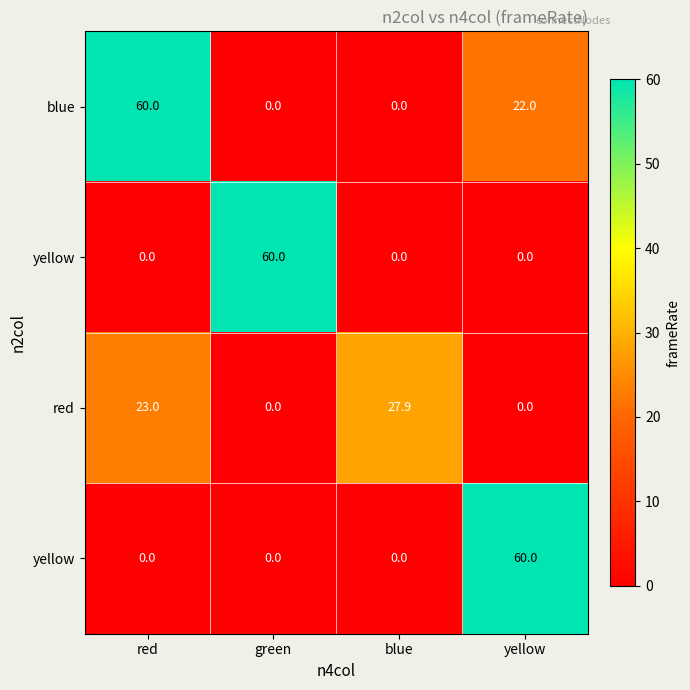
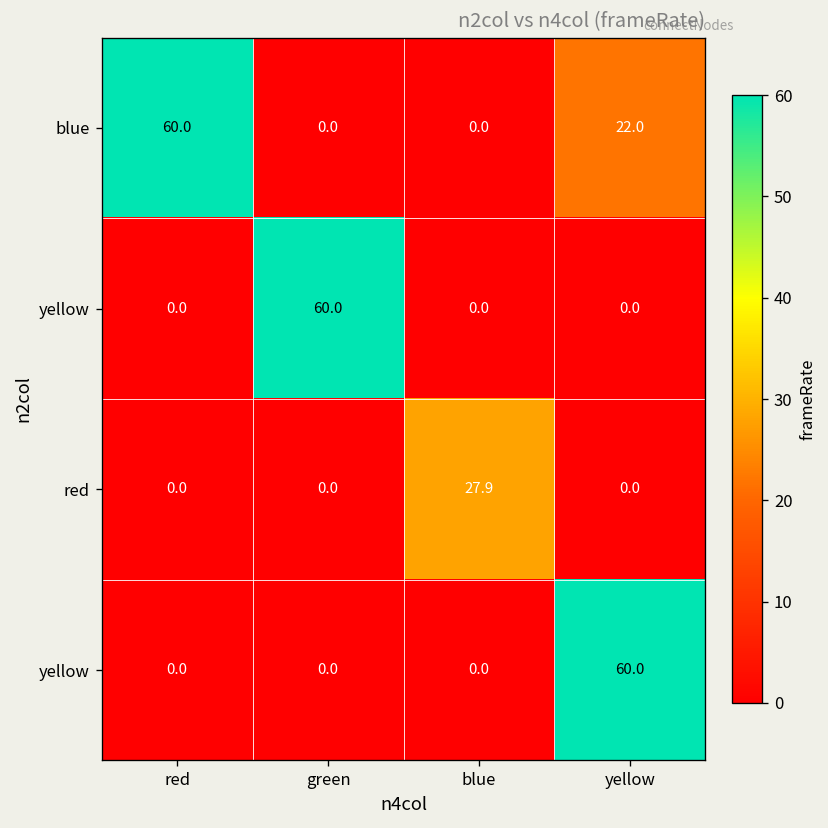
  {
    "blue": {
      "red": 60.0,
      "green": 0.0,
      "blue": 0.0,
      "yellow": 22.0
    },
    "red": {
-     "red": 23.0,
+     "red": 0.0,
      "green": 0.0,
      "blue": 27.9,
      "yellow": 0.0
    }
  }
